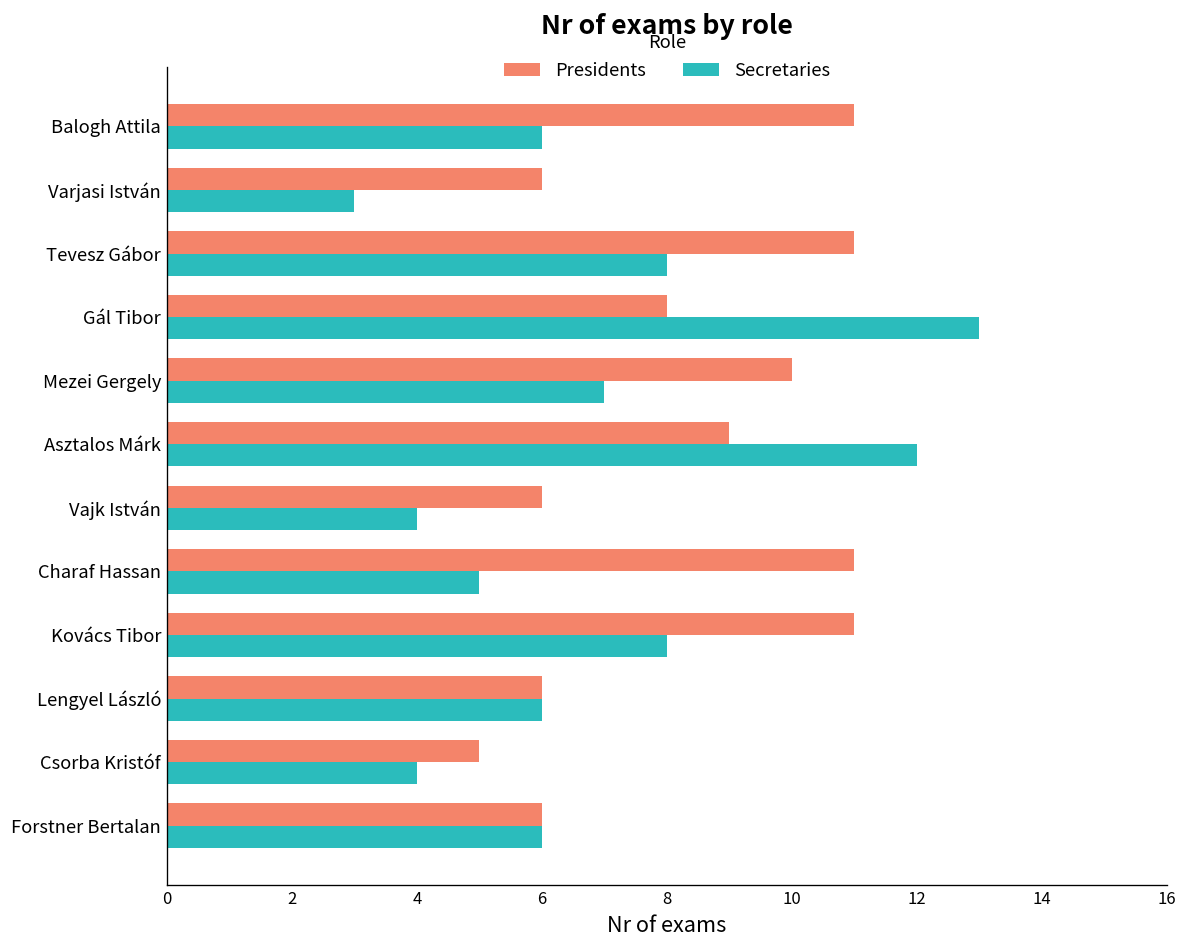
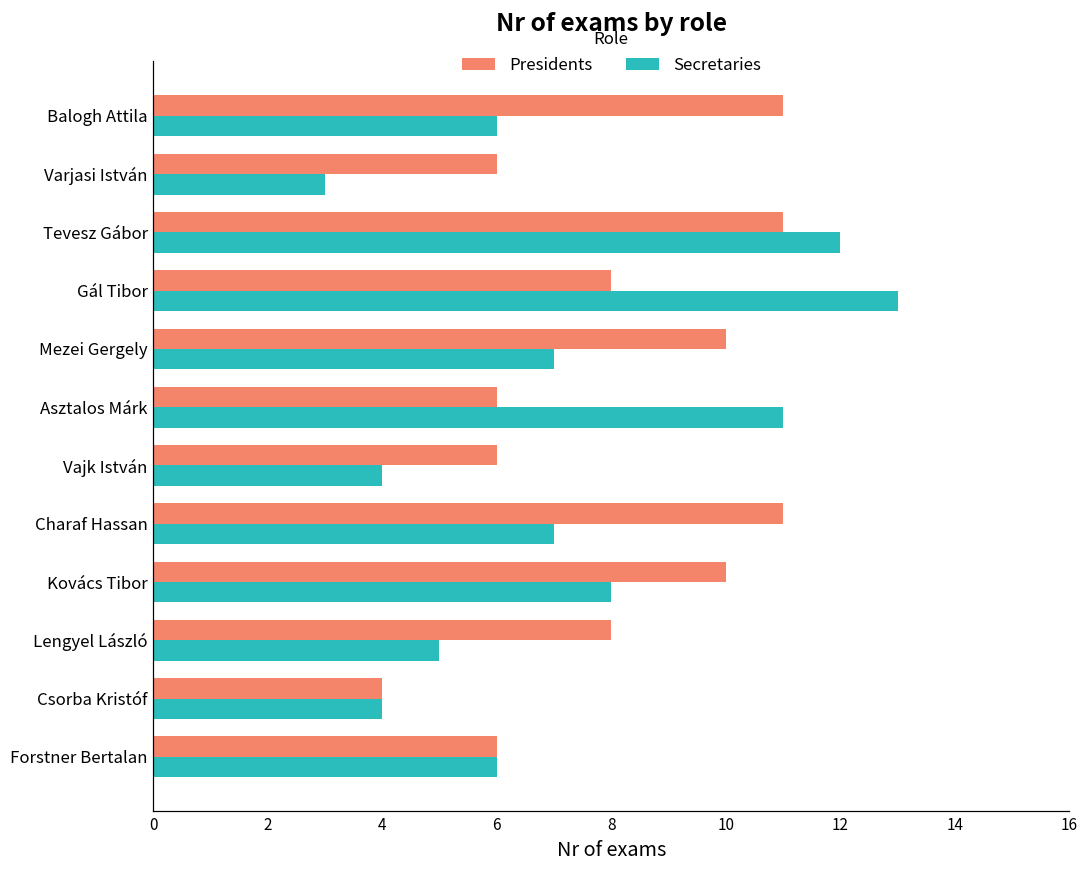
  {
    "Presidents": {
      "Balogh Attila": 11,
      "Varjasi István": 6,
      "Tevesz Gábor": 11,
      "Gál Tibor": 8,
      "Mezei Gergely": 10,
-     "Asztalos Márk": 9,
+     "Asztalos Márk": 6,
      "Vajk István": 6,
      "Charaf Hassan": 11,
-     "Kovács Tibor": 11,
-     "Lengyel László": 6,
-     "Csorba Kristóf": 5,
+     "Kovács Tibor": 10,
+     "Lengyel László": 8,
+     "Csorba Kristóf": 4,
      "Forstner Bertalan": 6
    },
    "Secretaries": {
      "Balogh Attila": 6,
      "Varjasi István": 3,
-     "Tevesz Gábor": 8,
+     "Tevesz Gábor": 12,
      "Gál Tibor": 13,
      "Mezei Gergely": 7,
-     "Asztalos Márk": 12,
+     "Asztalos Márk": 11,
      "Vajk István": 4,
-     "Charaf Hassan": 5,
+     "Charaf Hassan": 7,
      "Kovács Tibor": 8,
-     "Lengyel László": 6,
+     "Lengyel László": 5,
      "Csorba Kristóf": 4,
      "Forstner Bertalan": 6
    }
  }
